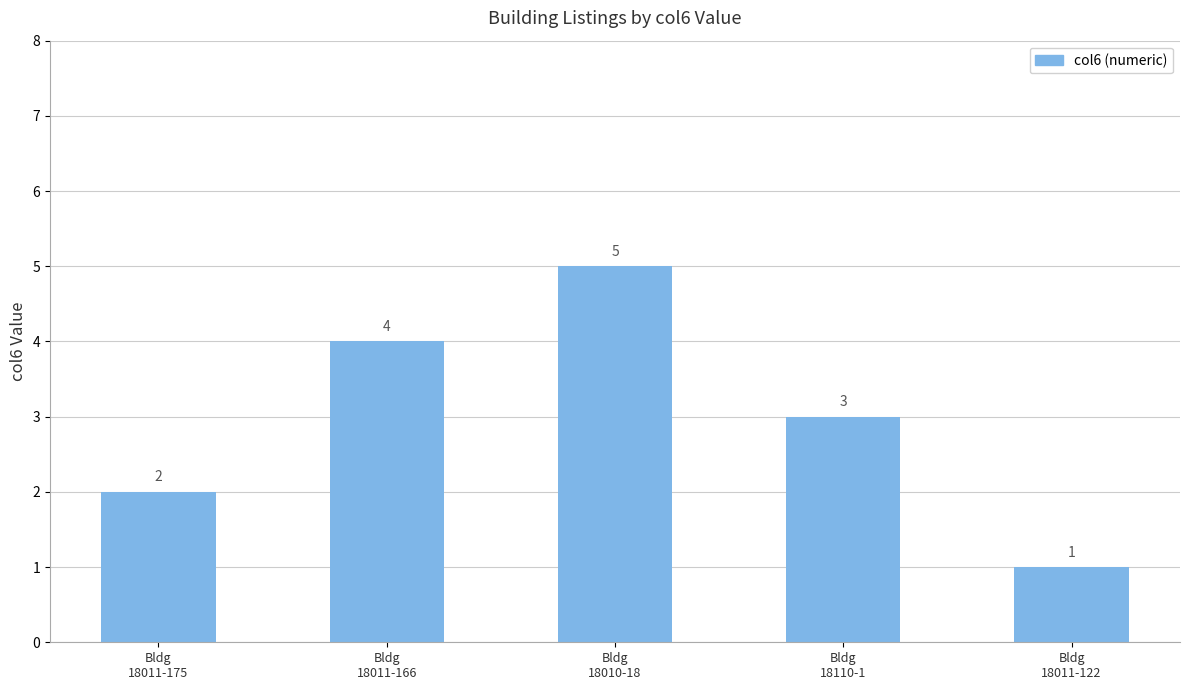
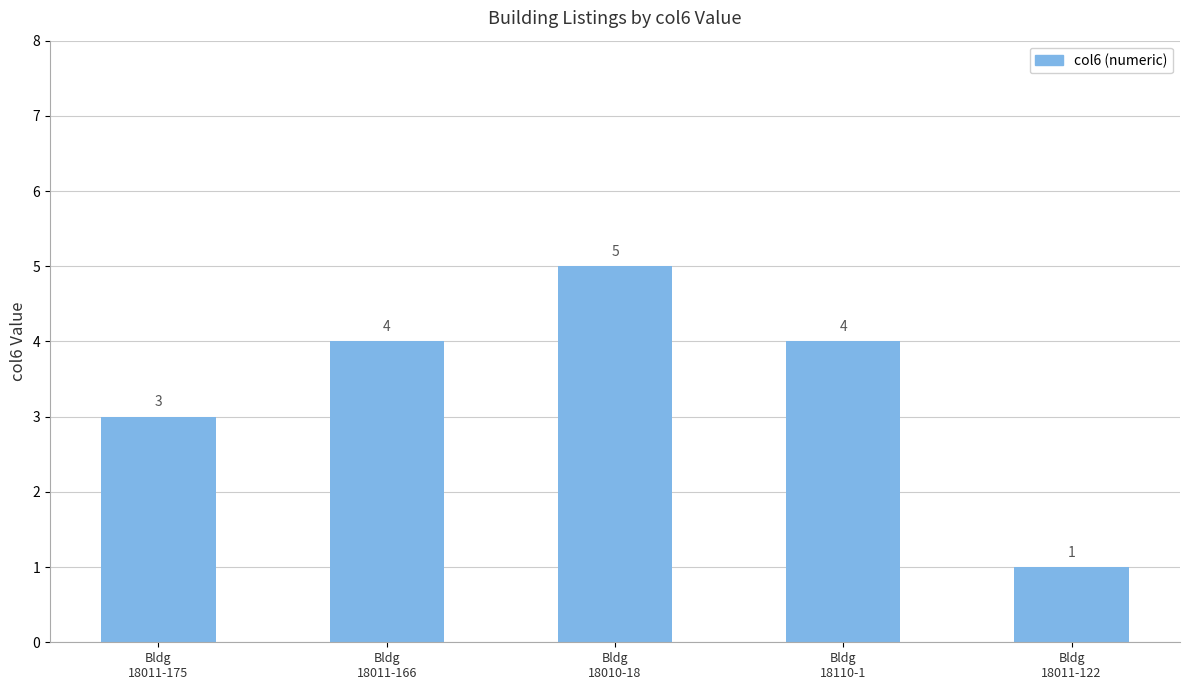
  {
-   "Bldg 18011-175": 2,
+   "Bldg 18011-175": 3,
    "Bldg 18011-166": 4,
    "Bldg 18010-18": 5,
-   "Bldg 18110-1": 3,
+   "Bldg 18110-1": 4,
    "Bldg 18011-122": 1
  }
